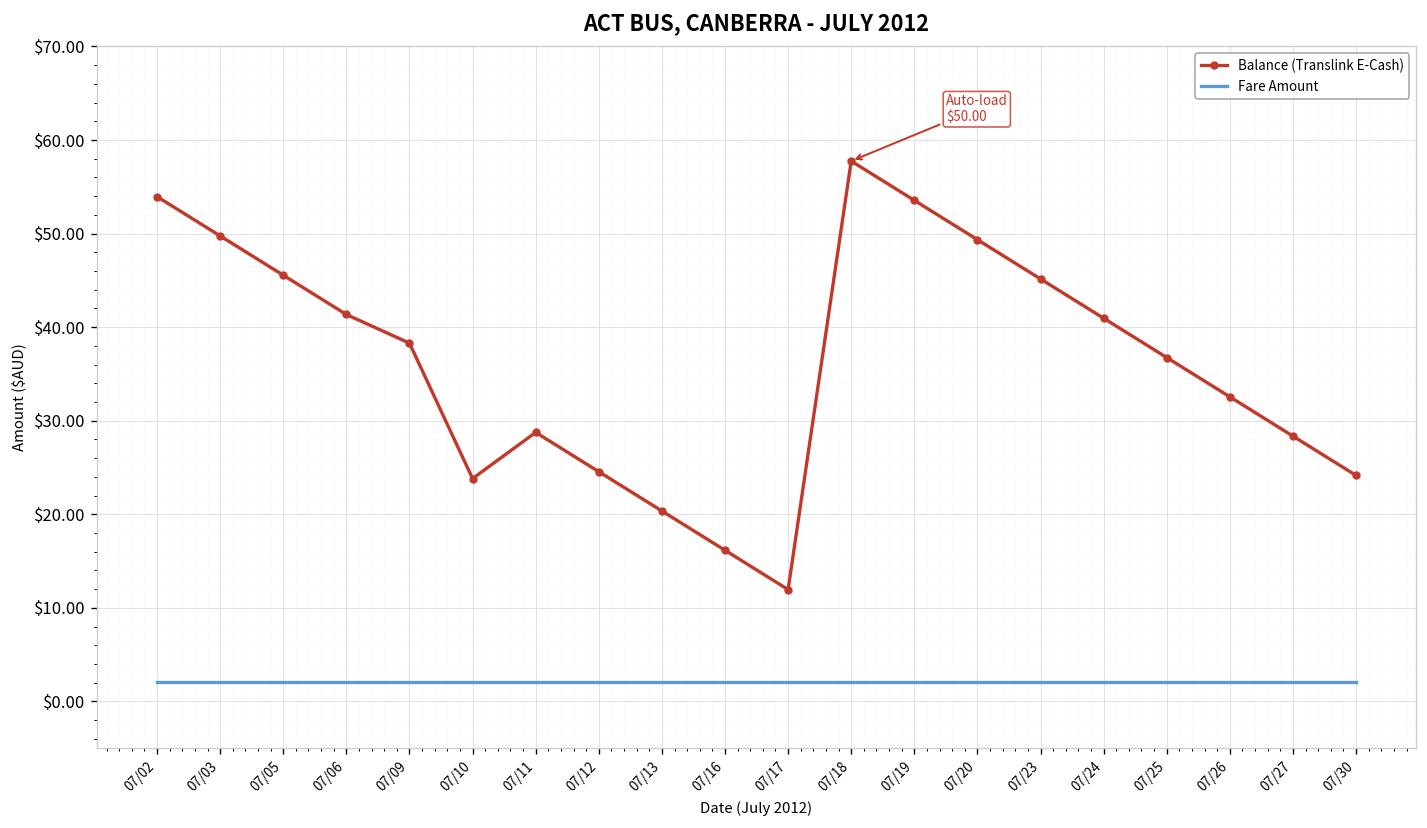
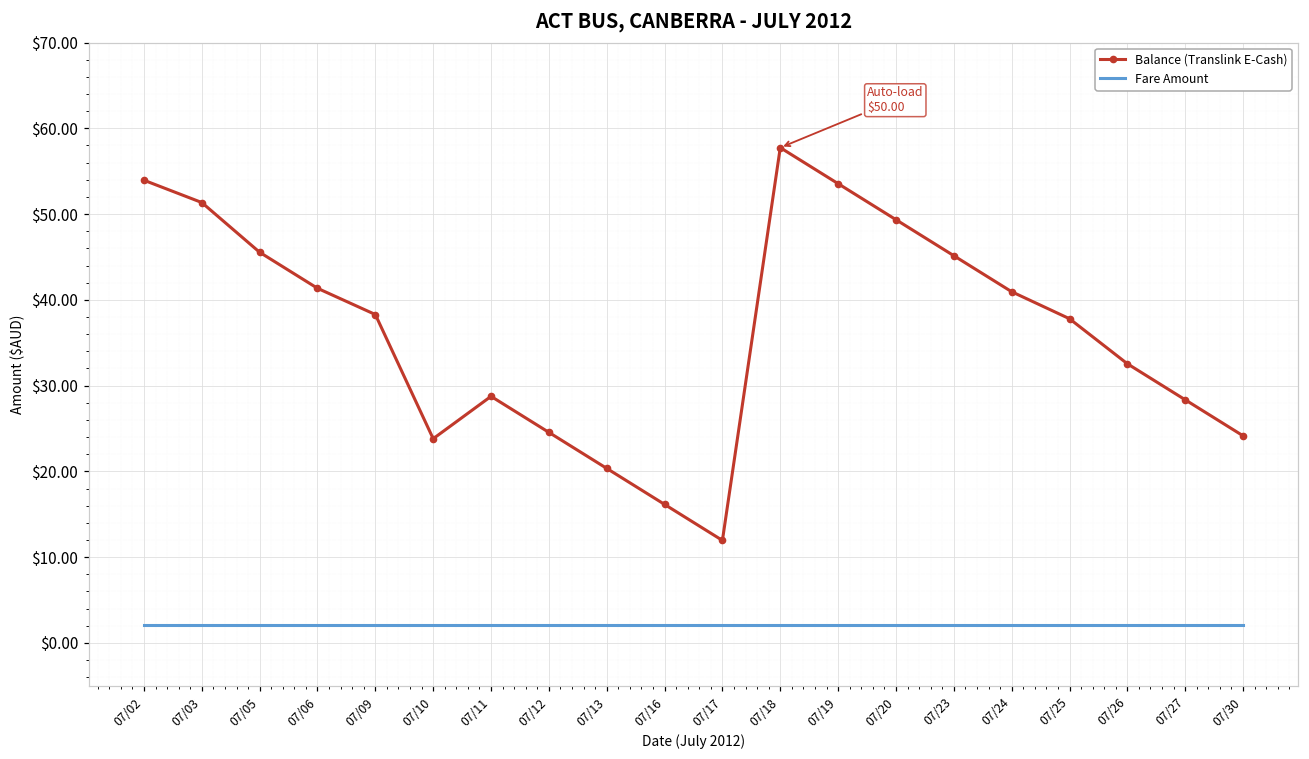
  {
    "Balance (Translink E-Cash)": {
      "07/02": "$54",
-     "07/03": "$50",
+     "07/03": "$51",
      "07/05": "$46",
      "07/06": "$41",
      "07/09": "$38",
      "07/10": "$24",
      "07/11": "$29",
      "07/12": "$25",
      "07/13": "$20",
      "07/16": "$16",
      "07/17": "$12",
      "07/19": "$54",
      "07/20": "$49",
      "07/23": "$45",
      "07/24": "$41",
-     "07/25": "$37",
+     "07/25": "$38",
      "07/26": "$33",
      "07/27": "$28",
      "07/30": "$24"
    },
    "Fare Amount": {
      "07/02": "$2",
      "07/03": "$2",
      "07/05": "$2",
      "07/06": "$2",
      "07/09": "$2",
      "07/10": "$2",
      "07/11": "$2",
      "07/12": "$2",
      "07/13": "$2",
      "07/16": "$2",
      "07/17": "$2",
      "07/18": "$2",
      "07/19": "$2",
      "07/20": "$2",
      "07/23": "$2",
      "07/24": "$2",
      "07/25": "$2",
      "07/26": "$2",
      "07/27": "$2",
      "07/30": "$2"
    }
  }
